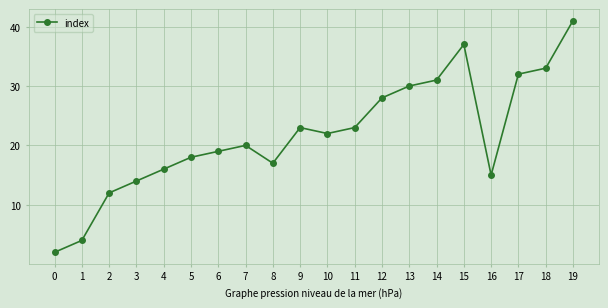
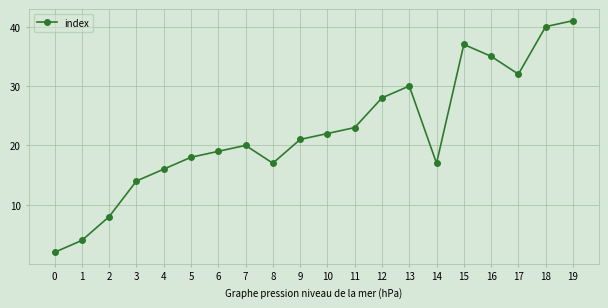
  {
    "0": 2,
    "1": 4,
-   "2": 12,
+   "2": 8,
    "3": 14,
    "4": 16,
    "5": 18,
    "6": 19,
    "7": 20,
    "8": 17,
-   "9": 23,
+   "9": 21,
    "10": 22,
    "11": 23,
    "12": 28,
    "13": 30,
-   "14": 31,
+   "14": 17,
    "15": 37,
-   "16": 15,
+   "16": 35,
    "17": 32,
-   "18": 33,
+   "18": 40,
    "19": 41
  }
